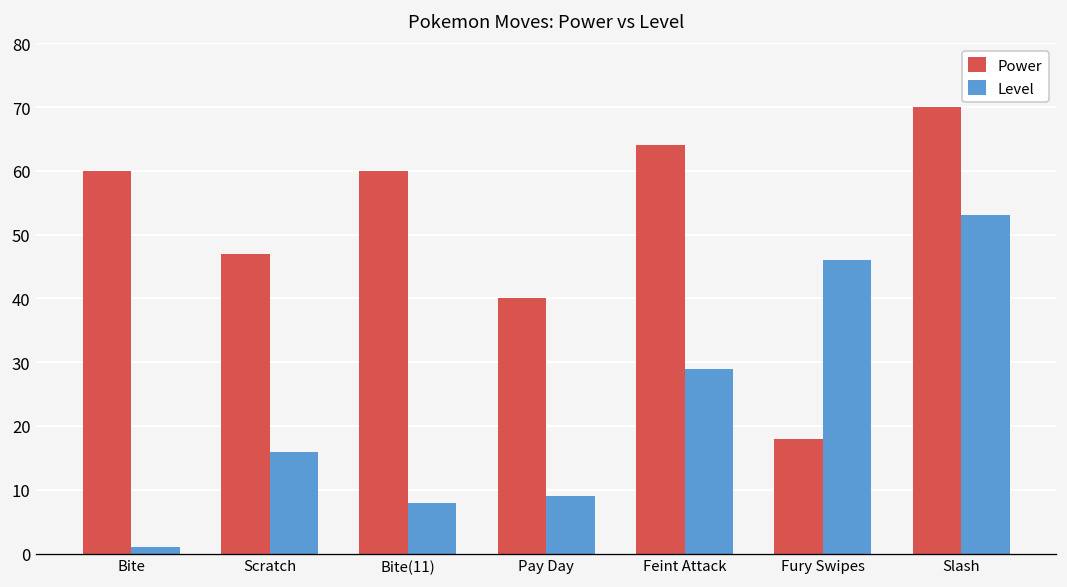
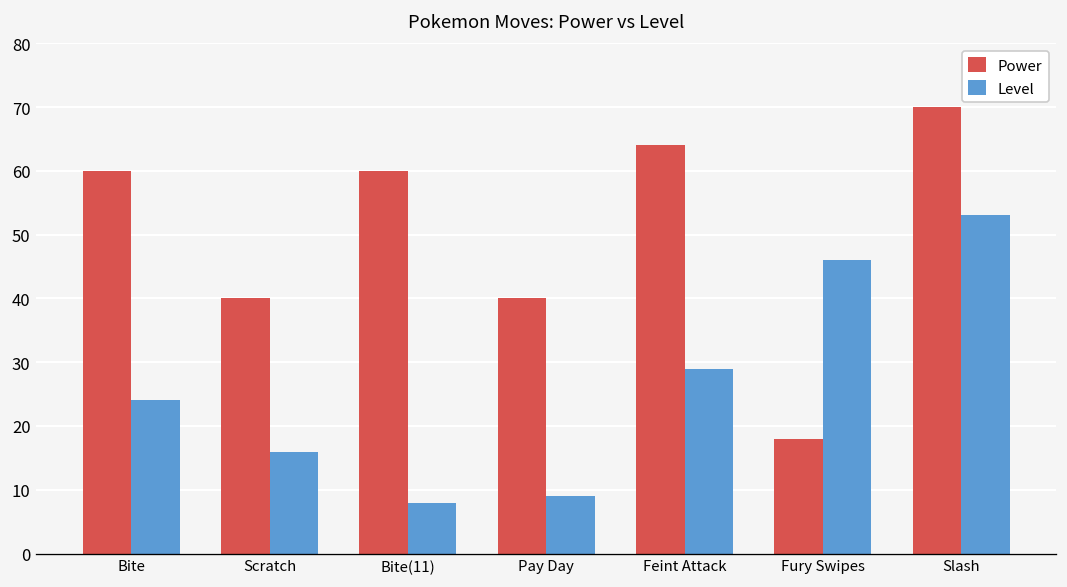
  {
    "Power": {
      "Bite": 60,
-     "Scratch": 47,
+     "Scratch": 40,
      "Bite(11)": 60,
      "Pay Day": 40,
      "Feint Attack": 64,
      "Fury Swipes": 18,
      "Slash": 70
    },
    "Level": {
-     "Bite": 1,
+     "Bite": 24,
      "Scratch": 16,
      "Bite(11)": 8,
      "Pay Day": 9,
      "Feint Attack": 29,
      "Fury Swipes": 46,
      "Slash": 53
    }
  }
